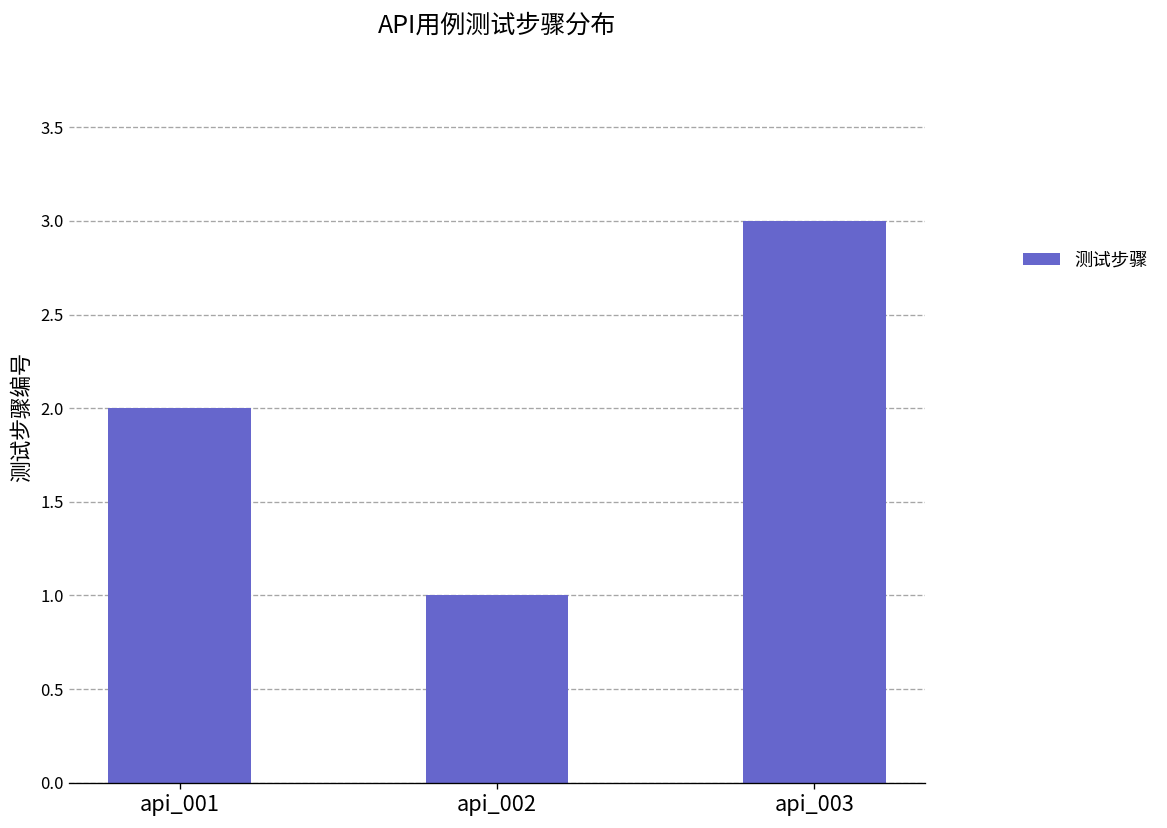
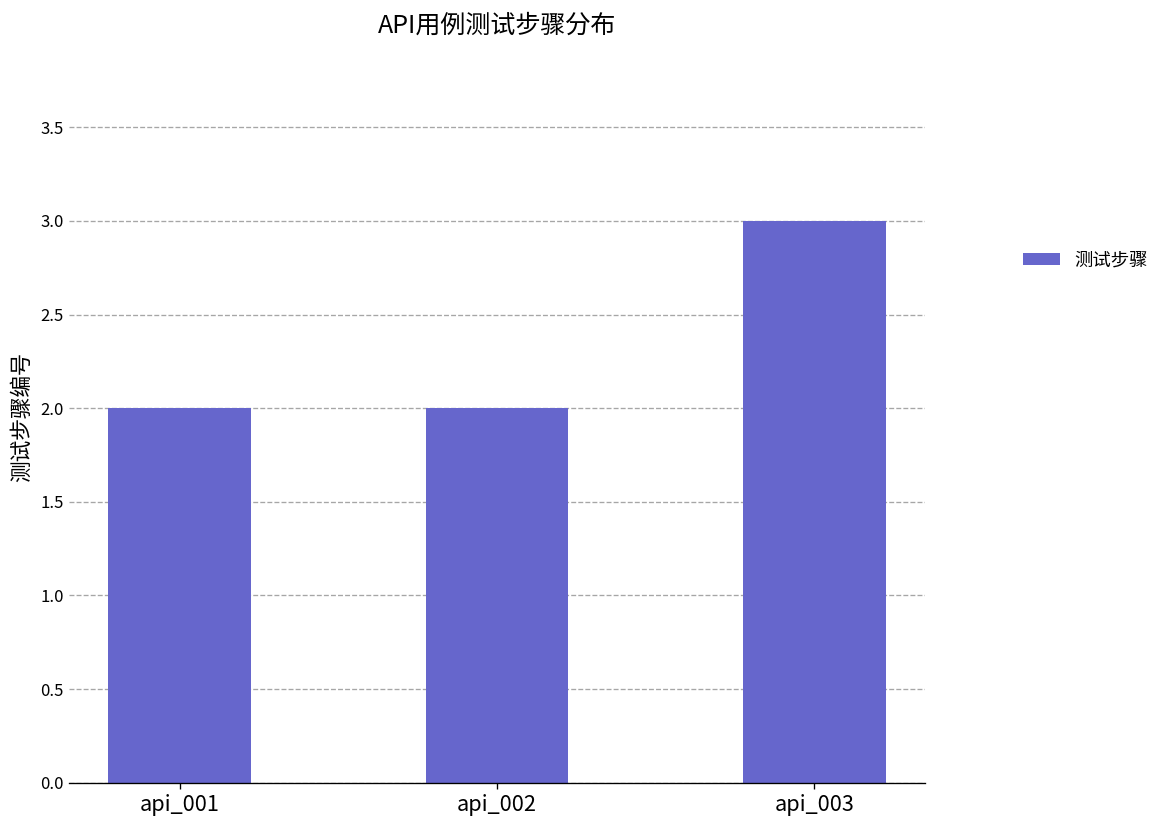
  {
    "api_001": 2,
-   "api_002": 1,
+   "api_002": 2,
    "api_003": 3
  }
